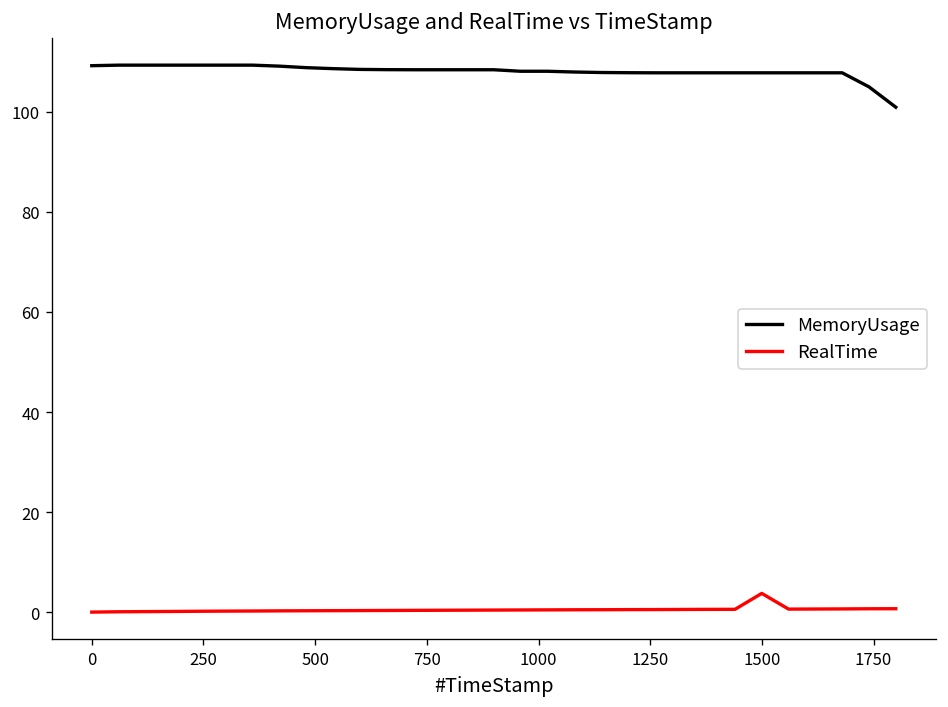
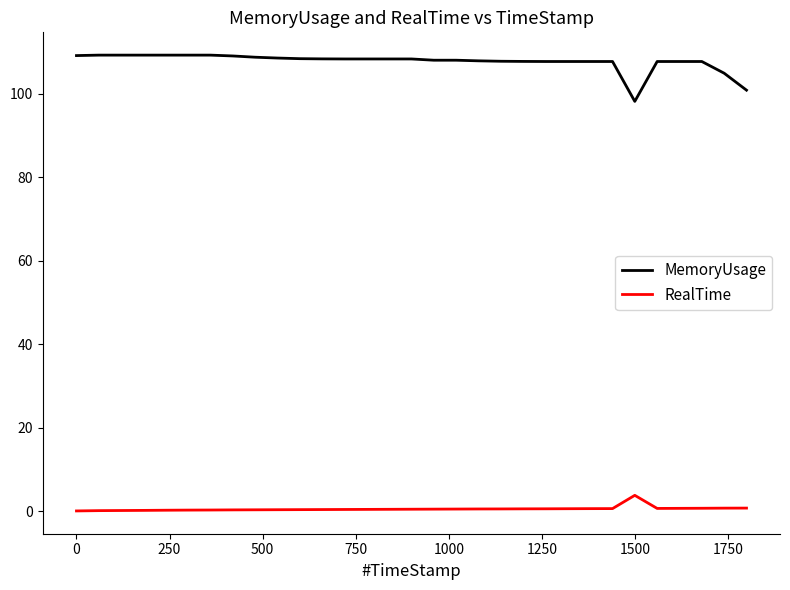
  {
    "MemoryUsage": {
      "0": 109,
-     "1500": 108
+     "1500": 98
    },
    "RealTime": {
      "0": 0,
      "1500": 4
    }
  }
